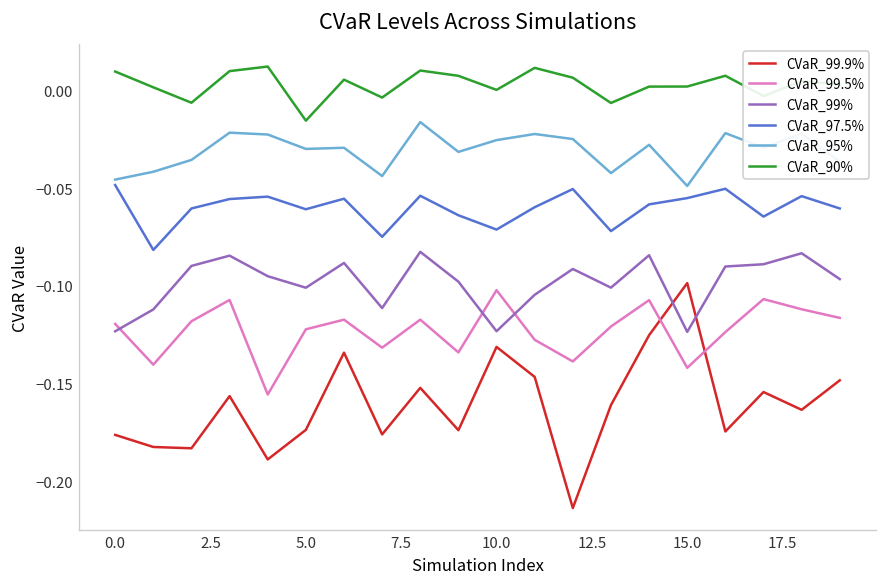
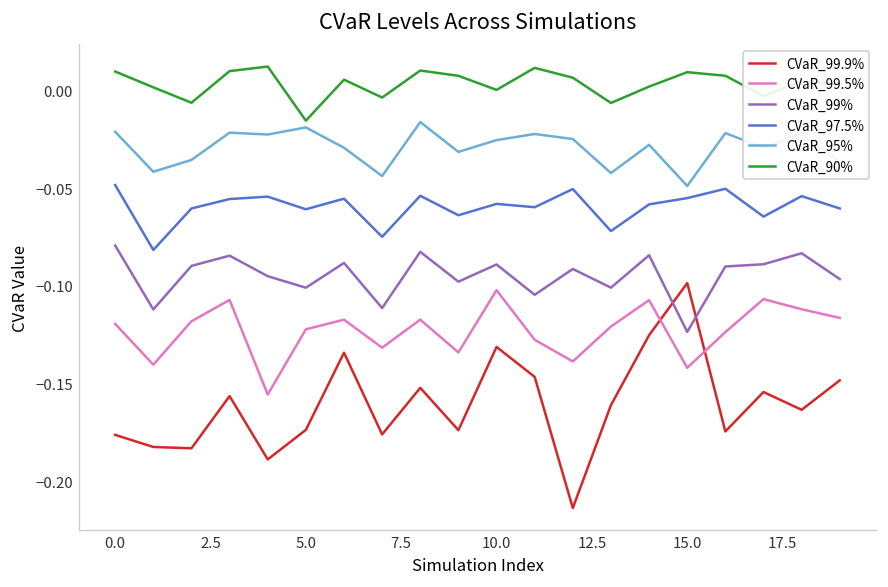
  {
    "CVaR_99.9%": {
      "0.0": -0.176,
      "5.0": -0.174,
      "10.0": -0.131,
      "15.0": -0.099
    },
    "CVaR_99.5%": {
      "0.0": -0.120,
      "5.0": -0.122,
      "10.0": -0.102,
      "15.0": -0.142
    },
    "CVaR_99%": {
-     "0.0": -0.123,
+     "0.0": -0.079,
      "5.0": -0.101,
-     "10.0": -0.123,
+     "10.0": -0.089,
      "15.0": -0.124
    },
    "CVaR_97.5%": {
      "0.0": -0.048,
      "5.0": -0.061,
-     "10.0": -0.071,
+     "10.0": -0.058,
      "15.0": -0.055
    },
    "CVaR_95%": {
-     "0.0": -0.046,
-     "5.0": -0.030,
+     "0.0": -0.021,
+     "5.0": -0.019,
      "10.0": -0.025,
      "15.0": -0.049
    },
    "CVaR_90%": {
      "0.0": 0.010,
      "5.0": -0.015,
      "10.0": 0.000,
-     "15.0": 0.002
+     "15.0": 0.009
    }
  }
